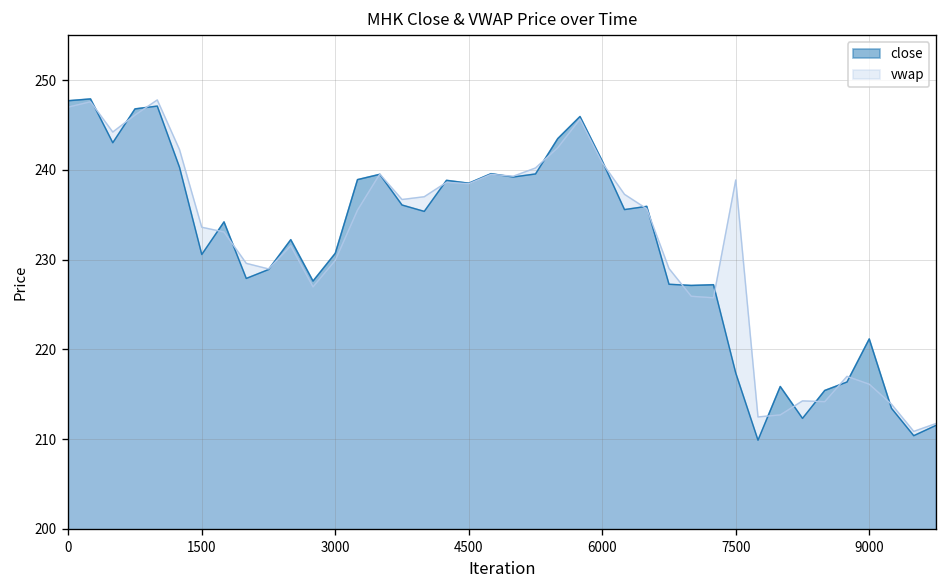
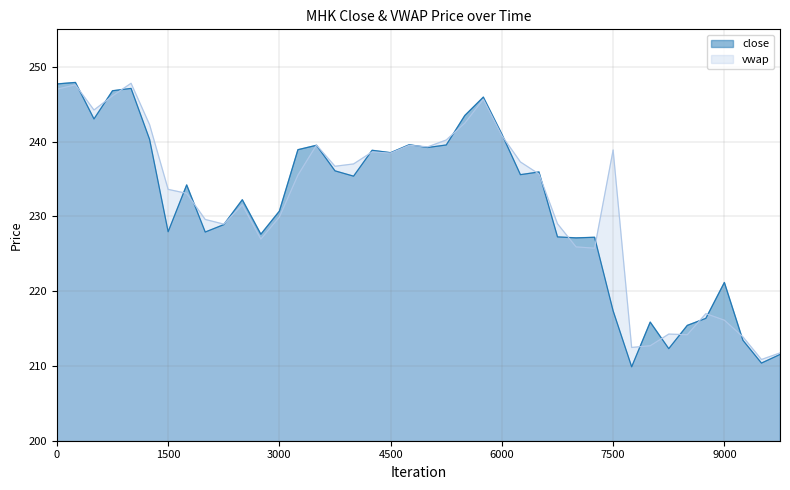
  {
    "close": {
      "0": 248,
-     "1500": 231,
+     "1500": 228,
      "3000": 231,
      "7500": 217,
      "9000": 221
    },
    "vwap": {
      "0": 247,
      "1500": 234,
      "3000": 230,
      "7500": 239,
      "9000": 216
    }
  }
